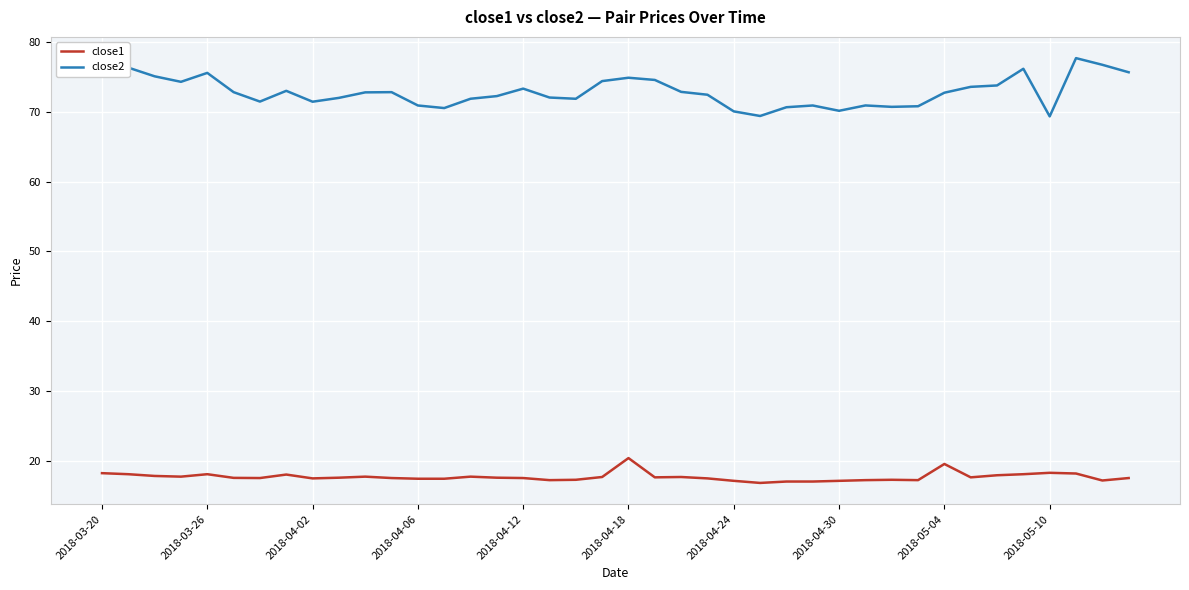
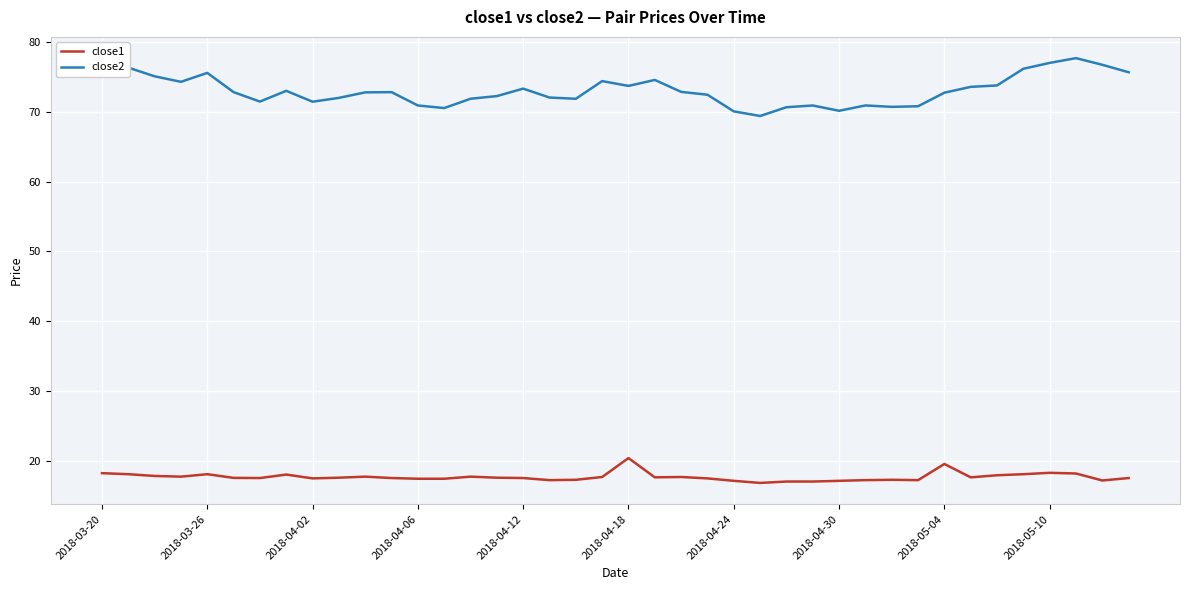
  {
    "close1": {
      "2018-03-20": 18,
      "2018-03-26": 18,
      "2018-04-02": 17,
      "2018-04-06": 17,
      "2018-04-12": 18,
      "2018-04-18": 20,
      "2018-04-24": 17,
      "2018-04-30": 17,
      "2018-05-04": 20,
      "2018-05-10": 18
    },
    "close2": {
      "2018-03-26": 76,
      "2018-04-02": 71,
      "2018-04-06": 71,
      "2018-04-12": 73,
-     "2018-04-18": 75,
+     "2018-04-18": 74,
      "2018-04-24": 70,
      "2018-04-30": 70,
      "2018-05-04": 73,
-     "2018-05-10": 69
+     "2018-05-10": 77
    }
  }
